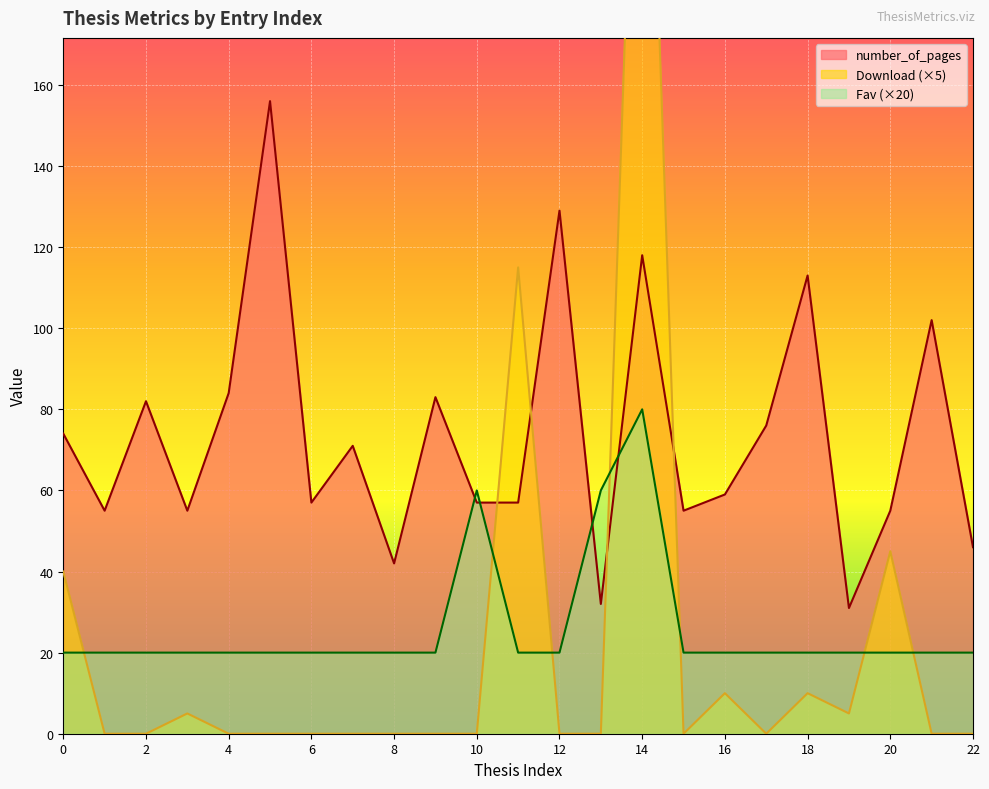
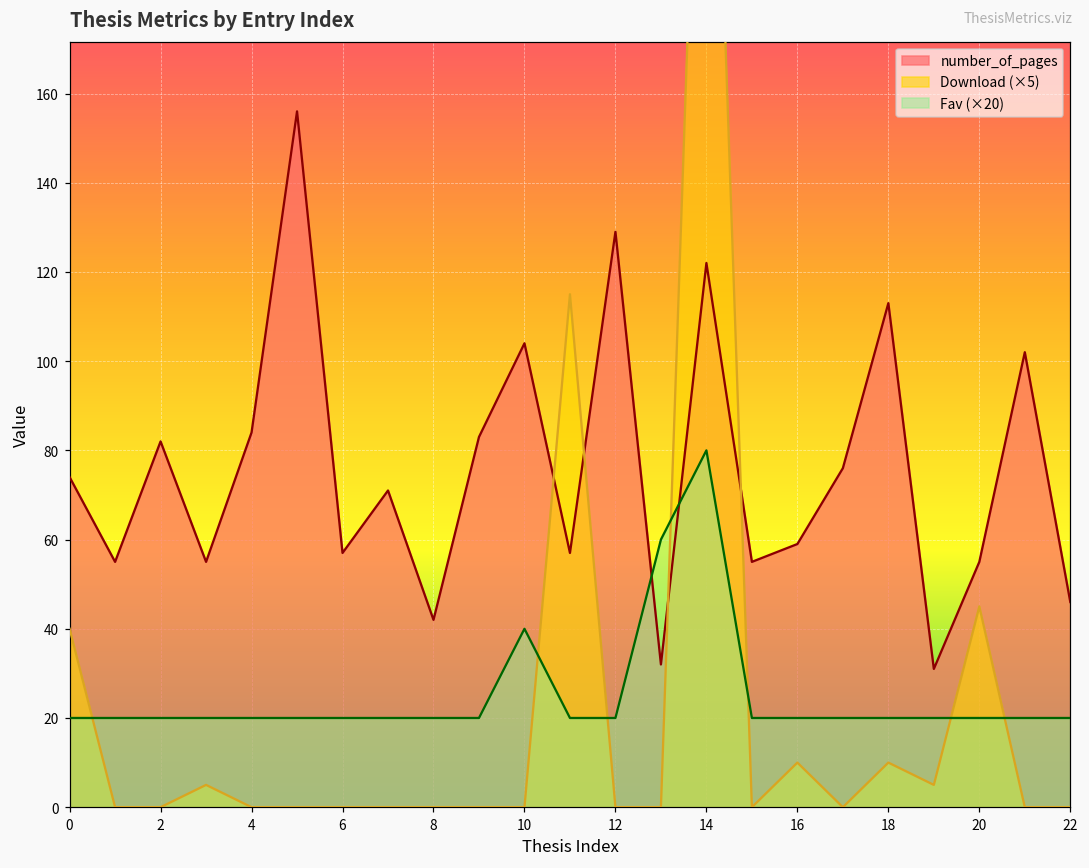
  {
    "number_of_pages": {
      "0": 74,
      "2": 82,
      "4": 84,
      "6": 57,
      "8": 42,
-     "10": 57,
+     "10": 104,
      "12": 129,
-     "14": 118,
+     "14": 122,
      "16": 59,
      "18": 113,
      "20": 55,
      "22": 46
    },
    "Download (×5)": {
      "0": 40,
      "2": 0,
      "4": 0,
      "6": 0,
      "8": 0,
      "10": 0,
      "12": 0,
      "16": 10,
      "18": 10,
      "20": 45,
      "22": 0
    },
    "Fav (×20)": {
      "0": 20,
      "2": 20,
      "4": 20,
      "6": 20,
      "8": 20,
-     "10": 60,
+     "10": 40,
      "12": 20,
      "14": 80,
      "16": 20,
      "18": 20,
      "20": 20,
      "22": 20
    }
  }
